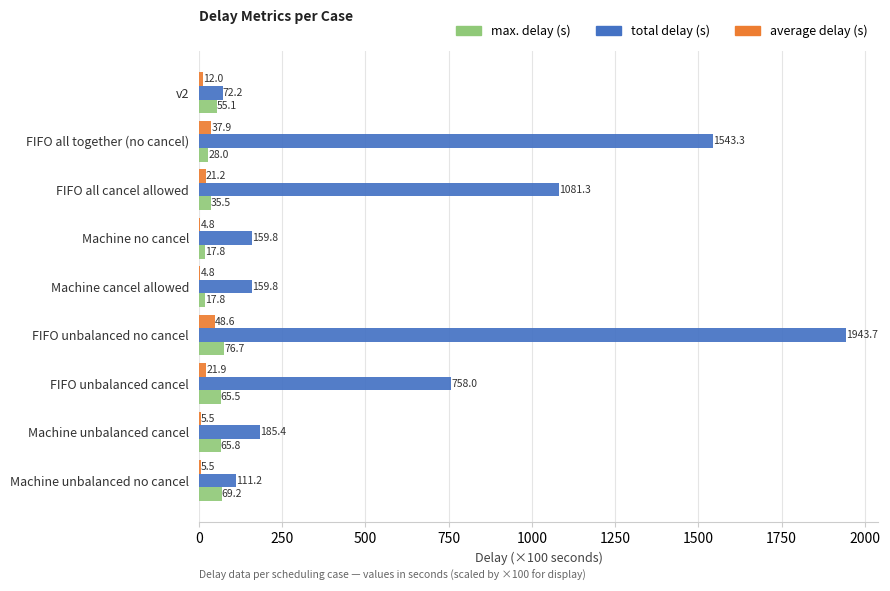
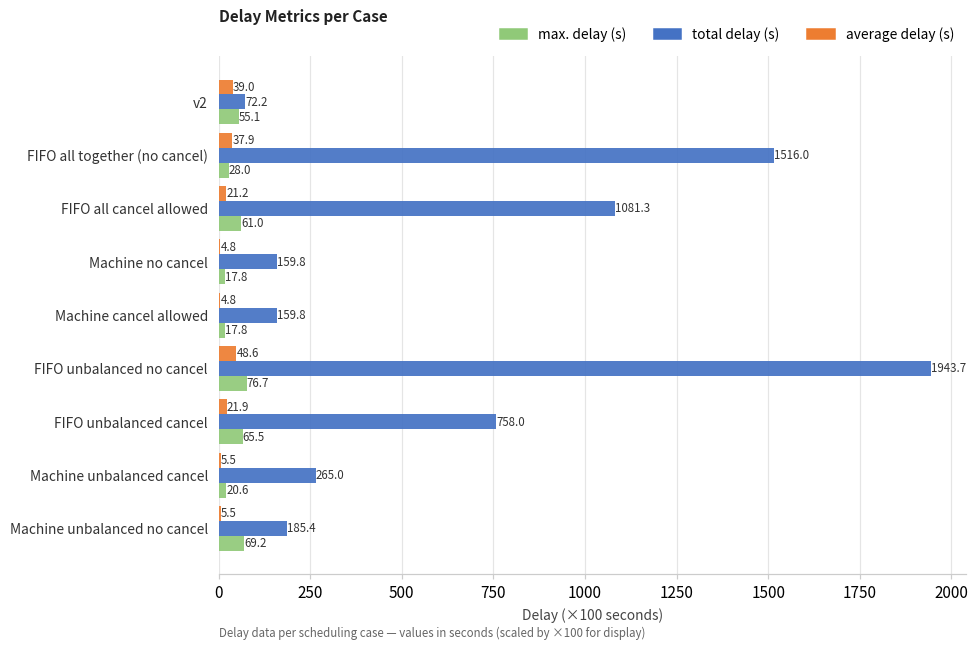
  {
    "max. delay (s)": {
      "v2": 55.1,
      "FIFO all together (no cancel)": 28.0,
-     "FIFO all cancel allowed": 35.5,
+     "FIFO all cancel allowed": 61.0,
      "Machine no cancel": 17.8,
      "Machine cancel allowed": 17.8,
      "FIFO unbalanced no cancel": 76.7,
      "FIFO unbalanced cancel": 65.5,
-     "Machine unbalanced cancel": 65.8,
+     "Machine unbalanced cancel": 20.6,
      "Machine unbalanced no cancel": 69.2
    },
    "total delay (s)": {
      "v2": 72.2,
-     "FIFO all together (no cancel)": 1543.3,
+     "FIFO all together (no cancel)": 1516.0,
      "FIFO all cancel allowed": 1081.3,
      "Machine no cancel": 159.8,
      "Machine cancel allowed": 159.8,
      "FIFO unbalanced no cancel": 1943.7,
      "FIFO unbalanced cancel": 758.0,
-     "Machine unbalanced cancel": 185.4,
-     "Machine unbalanced no cancel": 111.2
+     "Machine unbalanced cancel": 265.0,
+     "Machine unbalanced no cancel": 185.4
    },
    "average delay (s)": {
-     "v2": 12.0,
+     "v2": 39.0,
      "FIFO all together (no cancel)": 37.9,
      "FIFO all cancel allowed": 21.2,
      "Machine no cancel": 4.8,
      "Machine cancel allowed": 4.8,
      "FIFO unbalanced no cancel": 48.6,
      "FIFO unbalanced cancel": 21.9,
      "Machine unbalanced cancel": 5.5,
      "Machine unbalanced no cancel": 5.5
    }
  }
